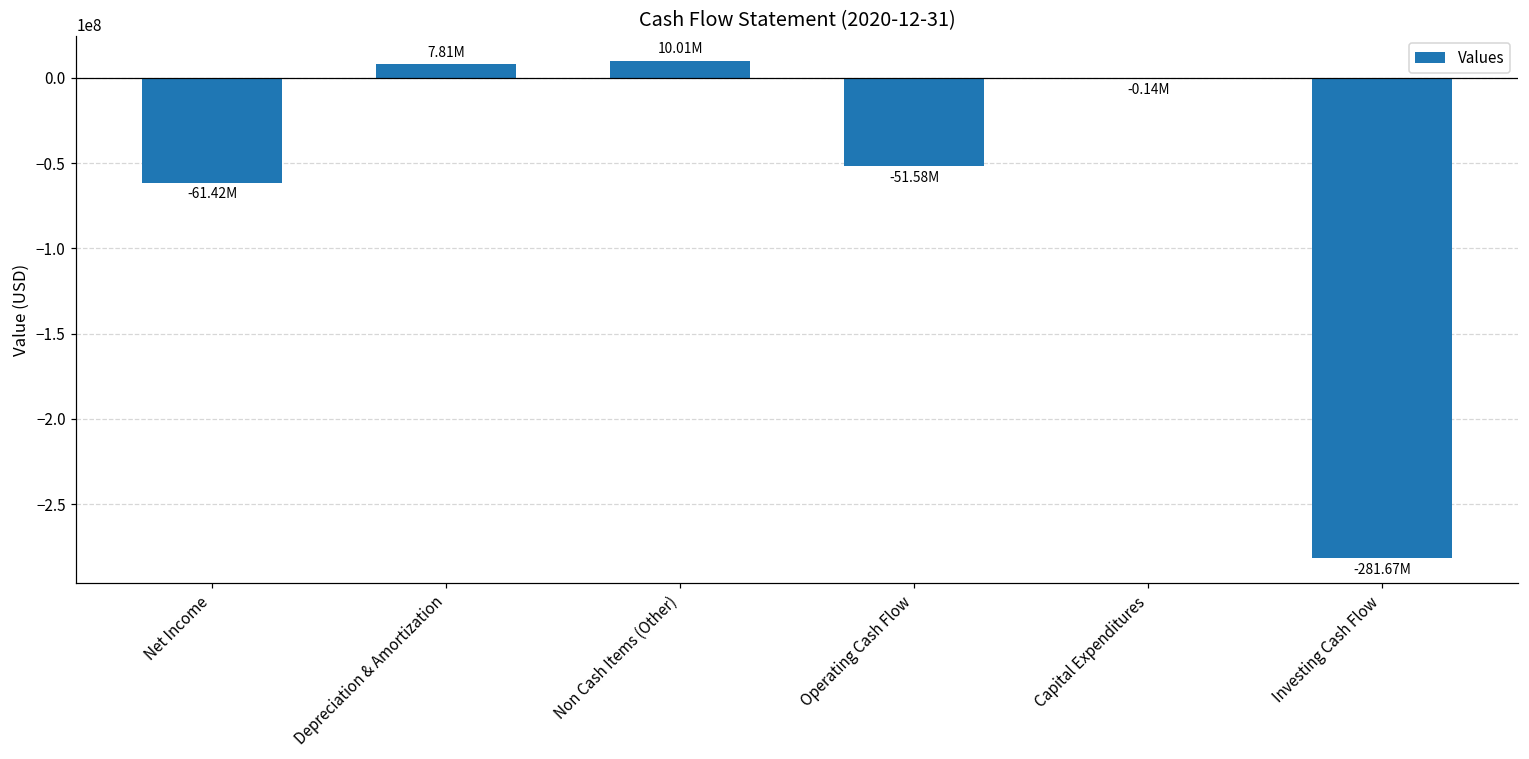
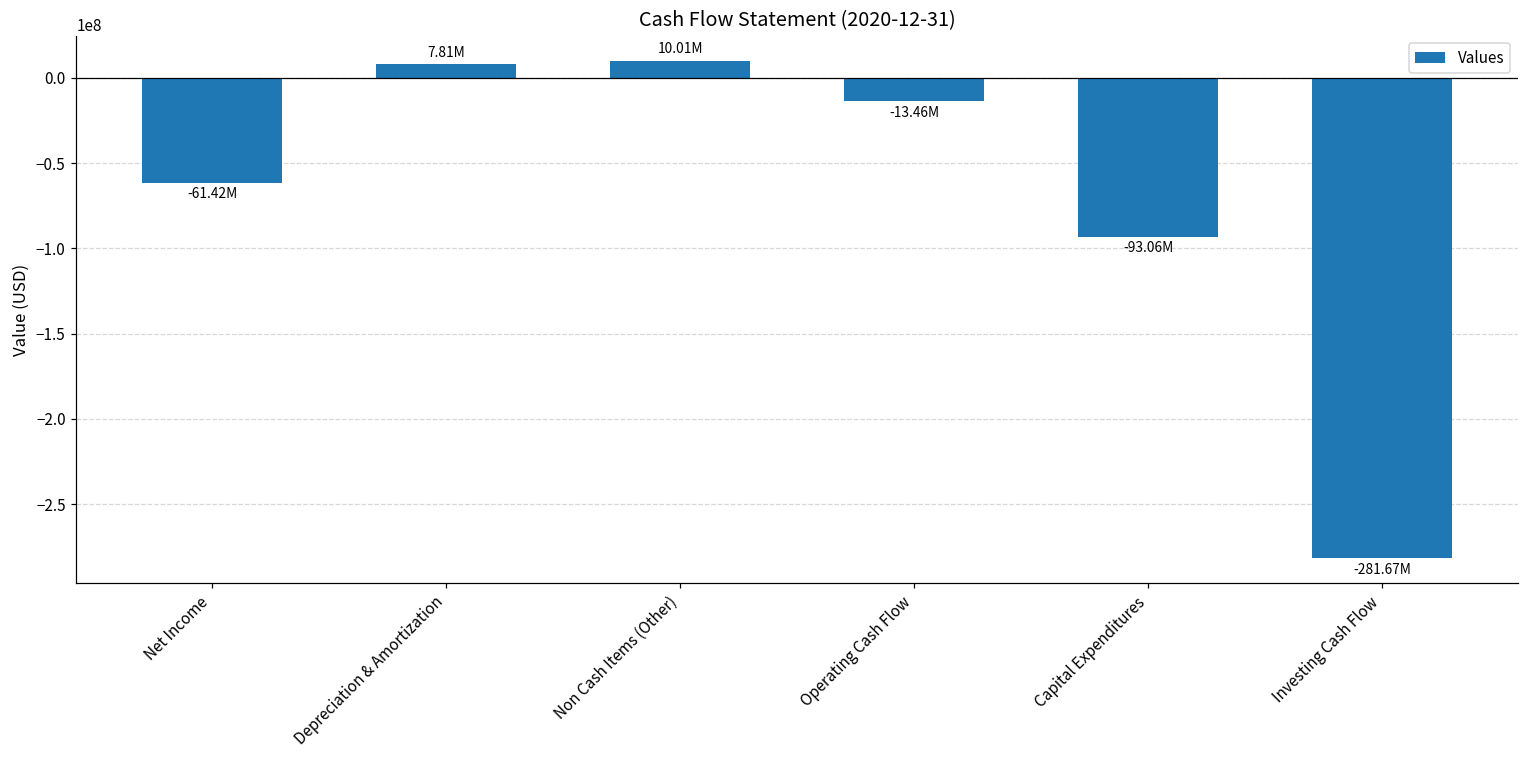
  {
    "Net Income": "-61.42M",
    "Depreciation & Amortization": "7.81M",
    "Non Cash Items (Other)": "10.01M",
-   "Operating Cash Flow": "-51.58M",
-   "Capital Expenditures": "-0.14M",
+   "Operating Cash Flow": "-13.46M",
+   "Capital Expenditures": "-93.06M",
    "Investing Cash Flow": "-281.67M"
  }
